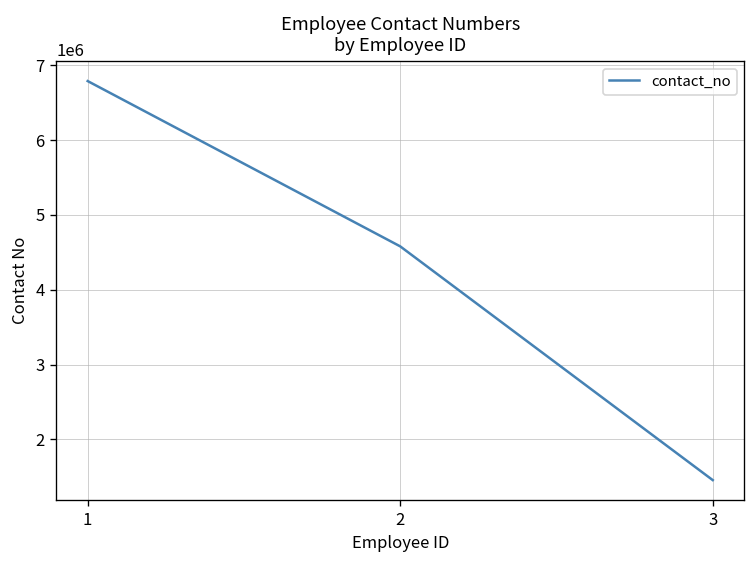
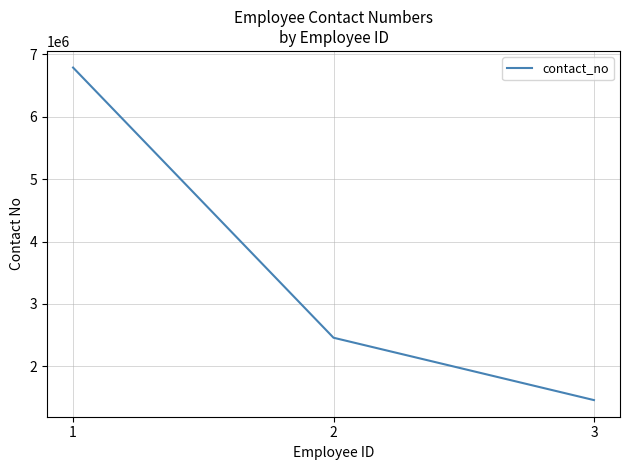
  {
    "1": 6800000,
-   "2": 4600000,
+   "2": 2500000,
    "3": 1500000
  }
